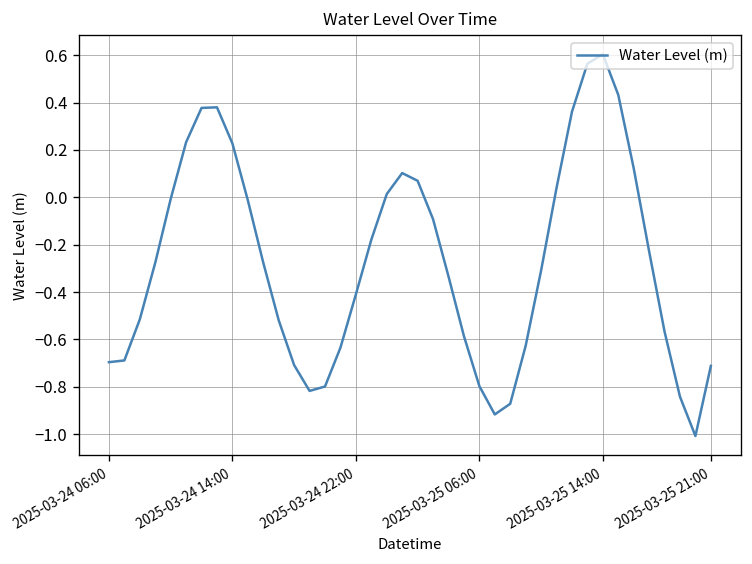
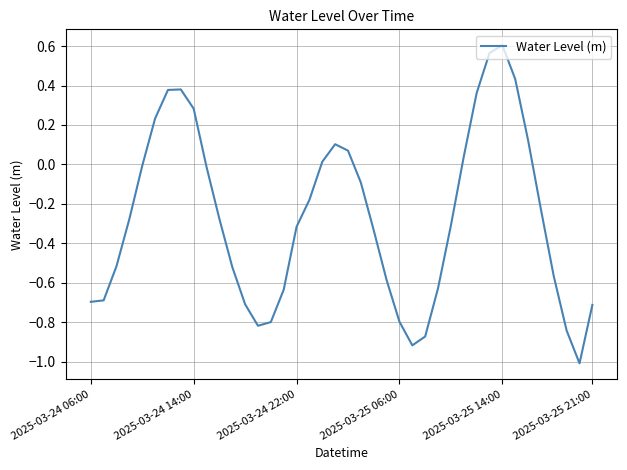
  {
    "2025-03-24 06:00": -0.70,
-   "2025-03-24 14:00": 0.23,
-   "2025-03-24 22:00": -0.41,
+   "2025-03-24 14:00": 0.28,
+   "2025-03-24 22:00": -0.32,
    "2025-03-25 06:00": -0.80,
    "2025-03-25 21:00": -0.71
  }
